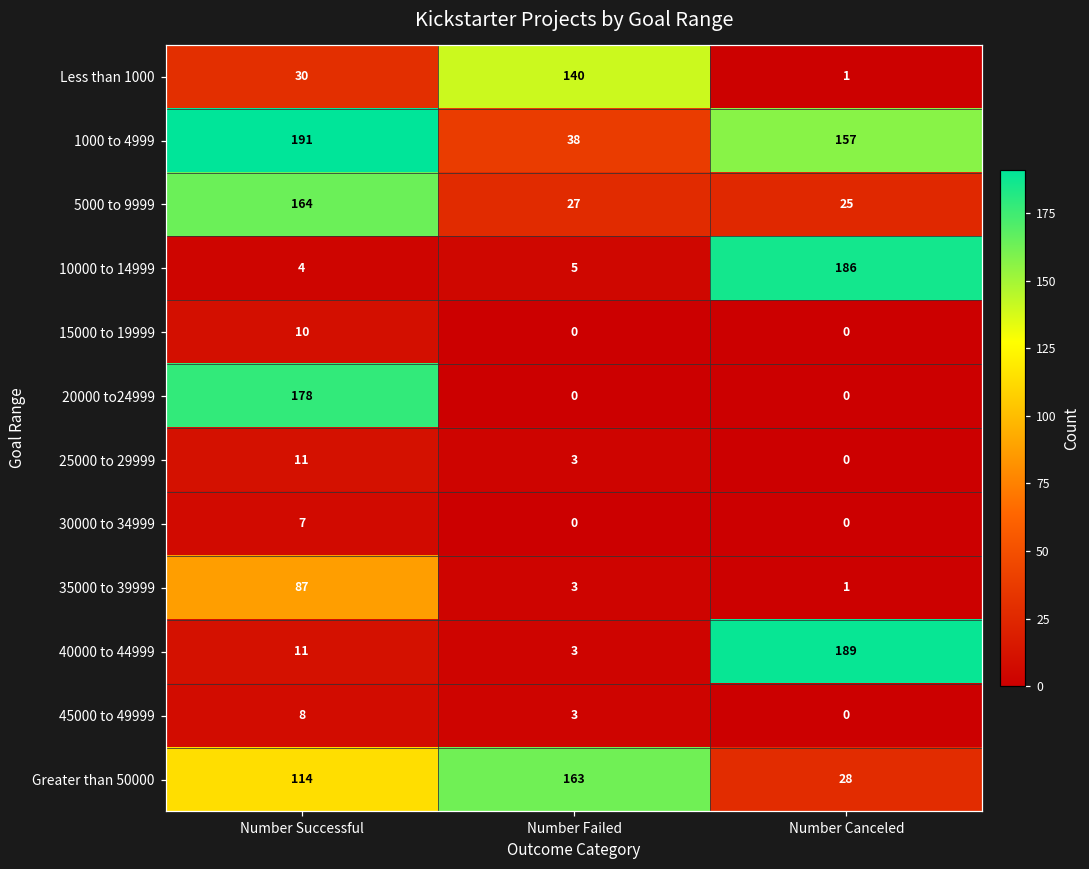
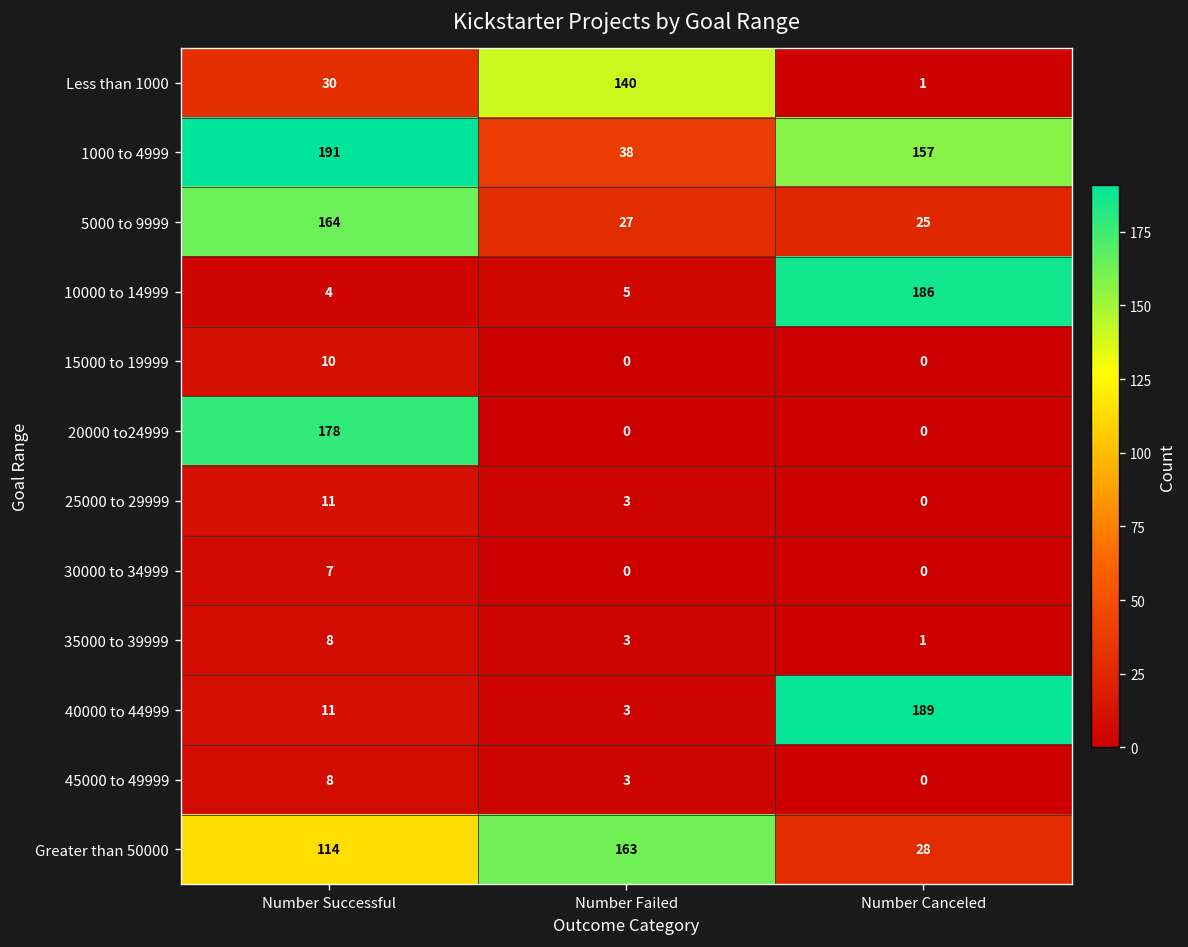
  {
    "Less than 1000": {
      "Number Successful": 30,
      "Number Failed": 140,
      "Number Canceled": 1
    },
    "1000 to 4999": {
      "Number Successful": 191,
      "Number Failed": 38,
      "Number Canceled": 157
    },
    "5000 to 9999": {
      "Number Successful": 164,
      "Number Failed": 27,
      "Number Canceled": 25
    },
    "10000 to 14999": {
      "Number Successful": 4,
      "Number Failed": 5,
      "Number Canceled": 186
    },
    "15000 to 19999": {
      "Number Successful": 10,
      "Number Failed": 0,
      "Number Canceled": 0
    },
    "20000 to24999": {
      "Number Successful": 178,
      "Number Failed": 0,
      "Number Canceled": 0
    },
    "25000 to 29999": {
      "Number Successful": 11,
      "Number Failed": 3,
      "Number Canceled": 0
    },
    "30000 to 34999": {
      "Number Successful": 7,
      "Number Failed": 0,
      "Number Canceled": 0
    },
    "35000 to 39999": {
-     "Number Successful": 87,
+     "Number Successful": 8,
      "Number Failed": 3,
      "Number Canceled": 1
    },
    "40000 to 44999": {
      "Number Successful": 11,
      "Number Failed": 3,
      "Number Canceled": 189
    },
    "45000 to 49999": {
      "Number Successful": 8,
      "Number Failed": 3,
      "Number Canceled": 0
    },
    "Greater than 50000": {
      "Number Successful": 114,
      "Number Failed": 163,
      "Number Canceled": 28
    }
  }
